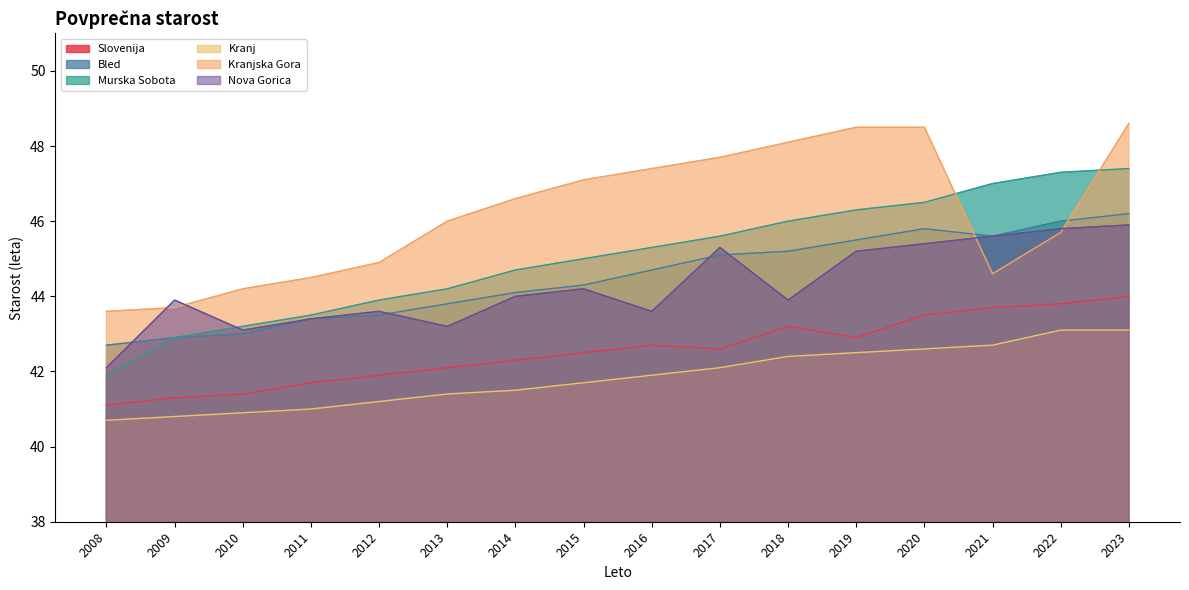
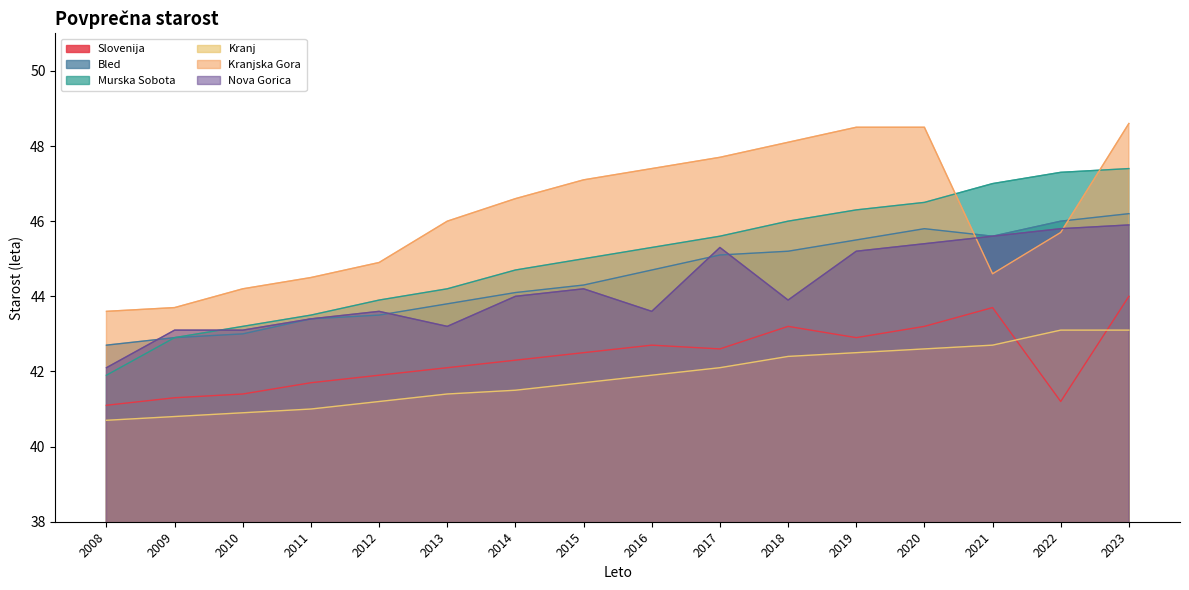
  {
    "Slovenija": {
      "2008": 41.1,
      "2009": 41.3,
      "2010": 41.4,
      "2011": 41.7,
      "2012": 41.9,
      "2013": 42.1,
      "2014": 42.3,
      "2015": 42.5,
      "2016": 42.7,
      "2017": 42.6,
      "2018": 43.2,
      "2019": 42.9,
-     "2020": 43.5,
+     "2020": 43.2,
      "2021": 43.7,
-     "2022": 43.8,
+     "2022": 41.2,
      "2023": 44.0
    },
    "Nova Gorica": {
      "2008": 42.1,
-     "2009": 43.9,
+     "2009": 43.1,
      "2010": 43.1,
      "2012": 43.6,
      "2013": 43.2,
      "2014": 44.0,
      "2015": 44.2,
      "2016": 43.6,
      "2017": 45.3,
      "2018": 43.9,
      "2019": 45.2,
      "2020": 45.4,
      "2022": 45.8,
      "2023": 45.9
    }
  }
